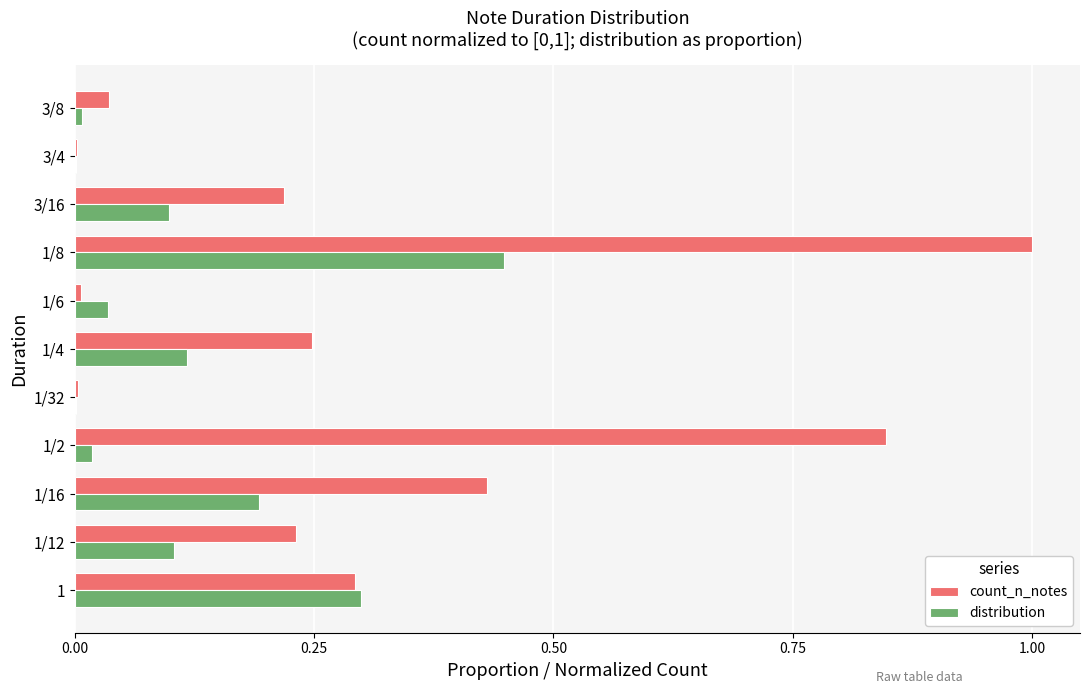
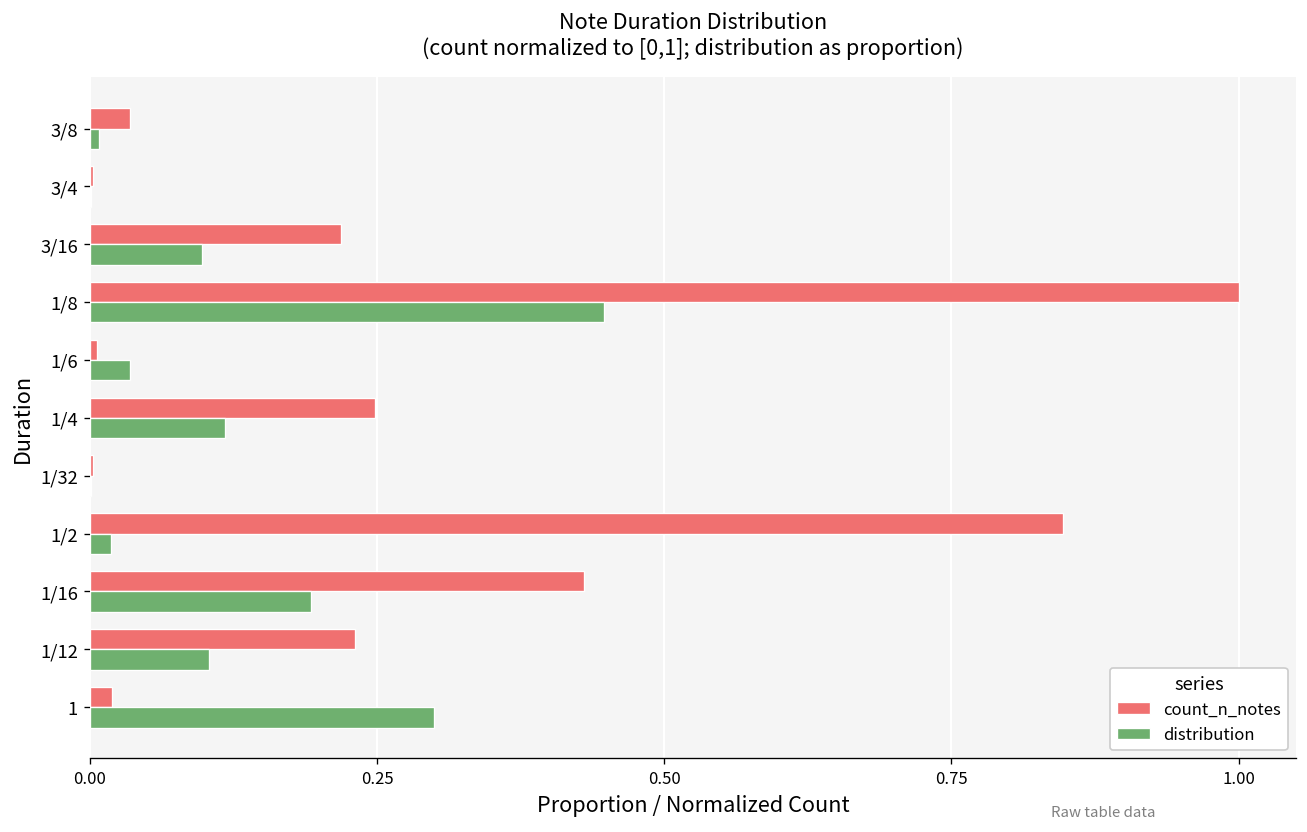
  {
    "count_n_notes": {
      "3/8": 0.04,
      "3/16": 0.22,
      "1/8": 1.00,
      "1/6": 0.01,
      "1/4": 0.25,
      "1/32": 0.00,
      "1/2": 0.85,
      "1/16": 0.43,
      "1/12": 0.23,
-     "1": 0.29
+     "1": 0.02
    },
    "distribution": {
      "3/8": 0.01,
      "3/16": 0.10,
      "1/8": 0.45,
      "1/6": 0.03,
      "1/4": 0.12,
      "1/2": 0.02,
      "1/16": 0.19,
      "1/12": 0.10,
      "1": 0.30
    }
  }
